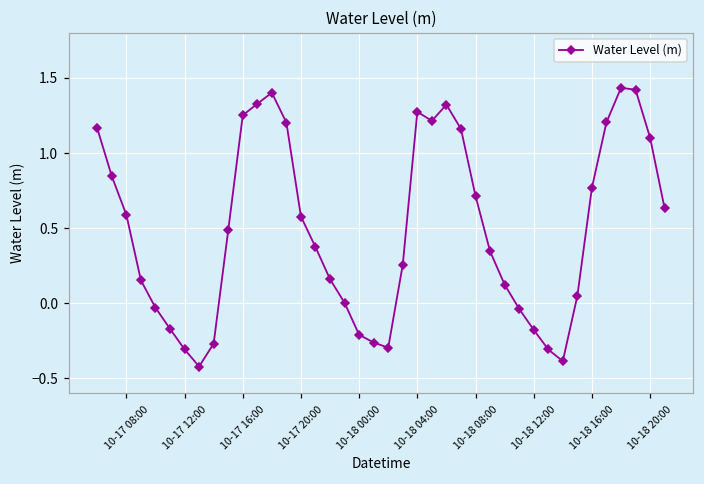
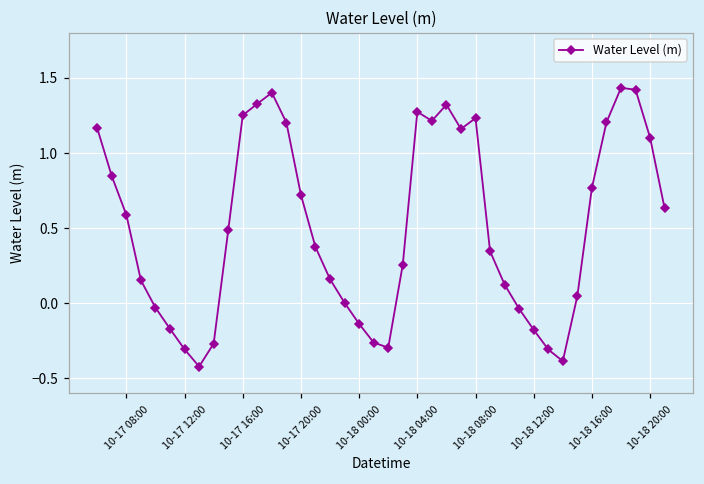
  {
    "10-17 08:00": 0.59,
    "10-17 12:00": -0.31,
    "10-17 16:00": 1.25,
-   "10-17 20:00": 0.58,
-   "10-18 00:00": -0.21,
+   "10-17 20:00": 0.72,
+   "10-18 00:00": -0.14,
    "10-18 04:00": 1.27,
-   "10-18 08:00": 0.71,
+   "10-18 08:00": 1.23,
    "10-18 12:00": -0.18,
    "10-18 16:00": 0.77,
    "10-18 20:00": 1.10
  }
